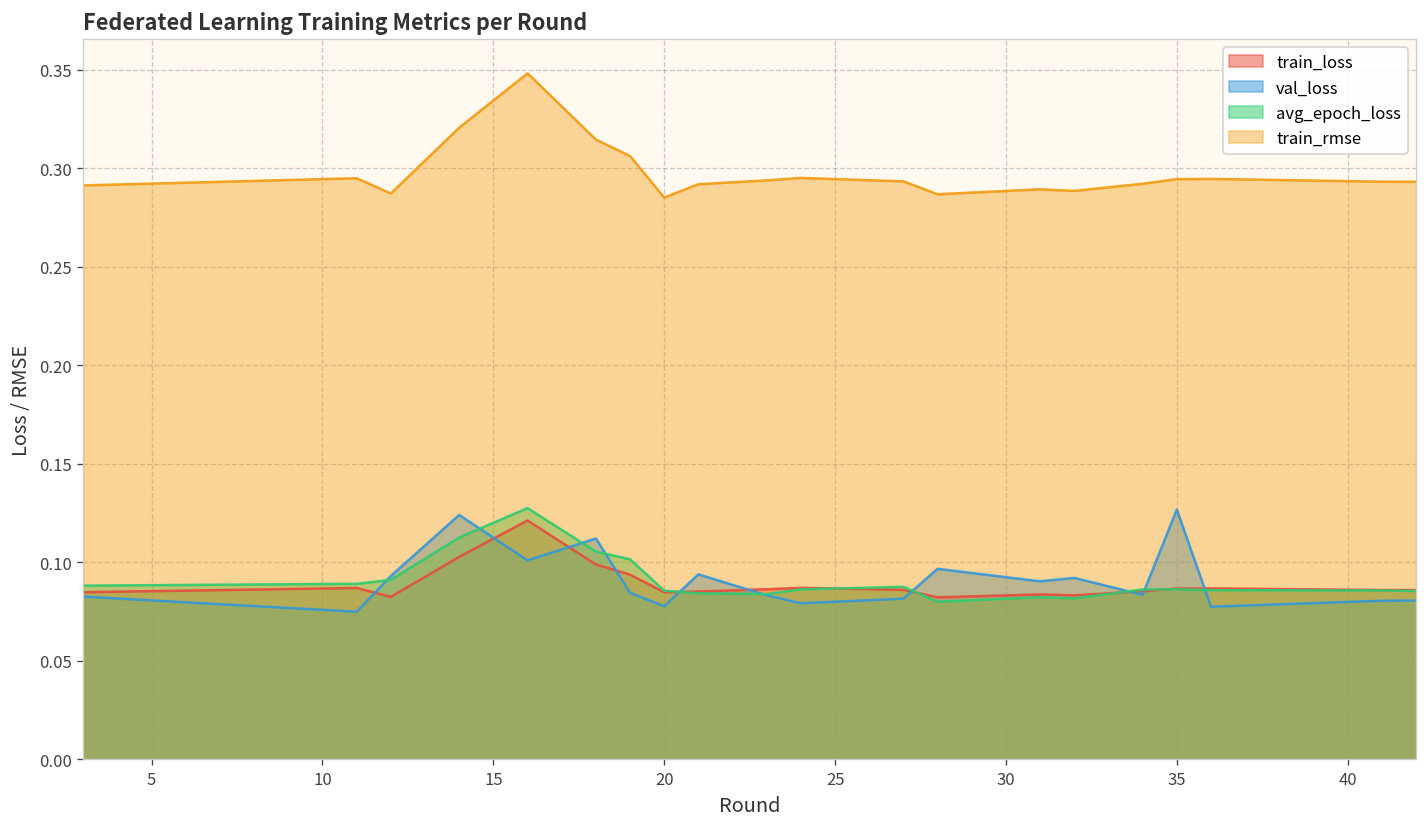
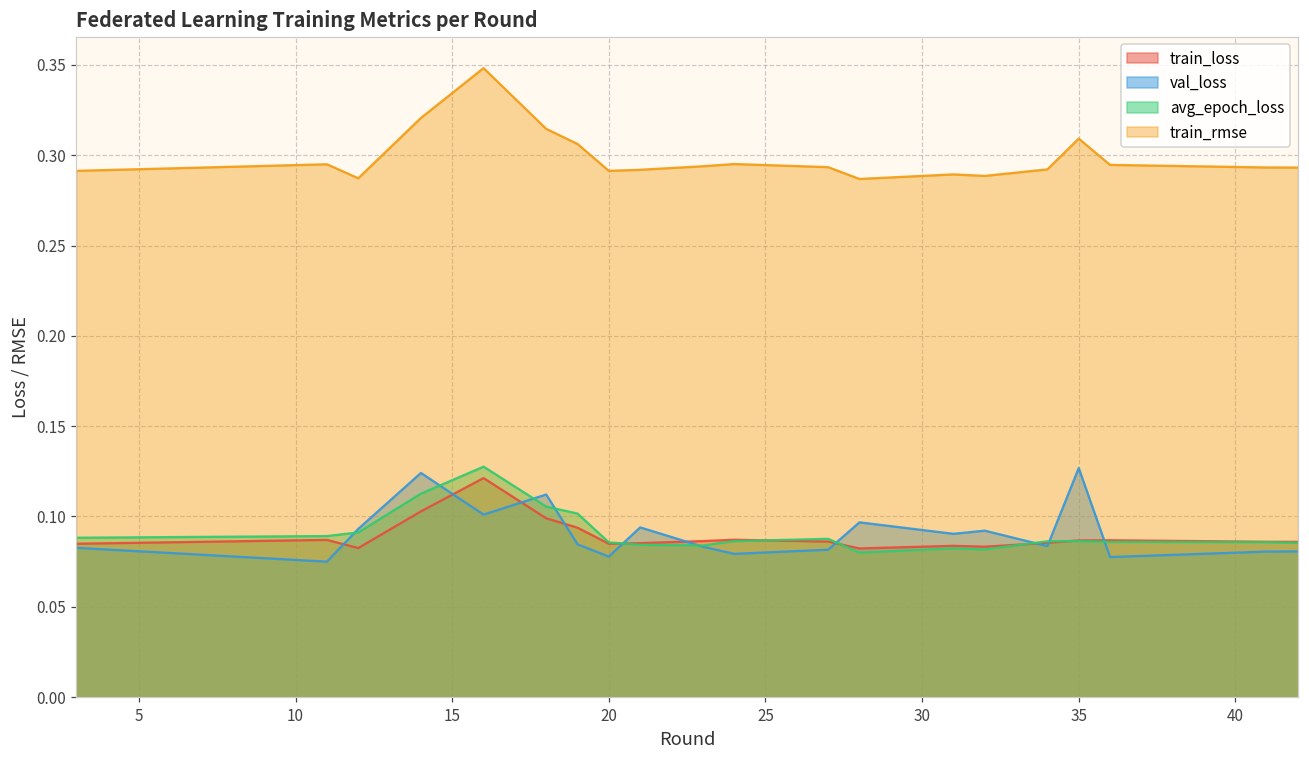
  {
    "val_loss": {
      "20": 0.078,
      "35": 0.127
    },
    "train_rmse": {
-     "20": 0.285,
-     "35": 0.295
+     "20": 0.291,
+     "35": 0.309
    }
  }
